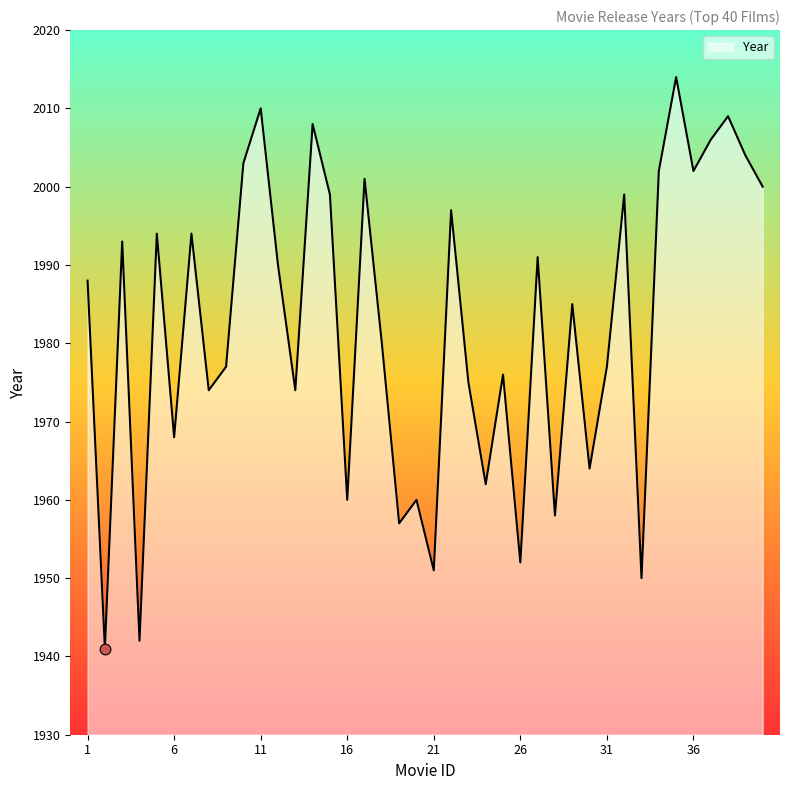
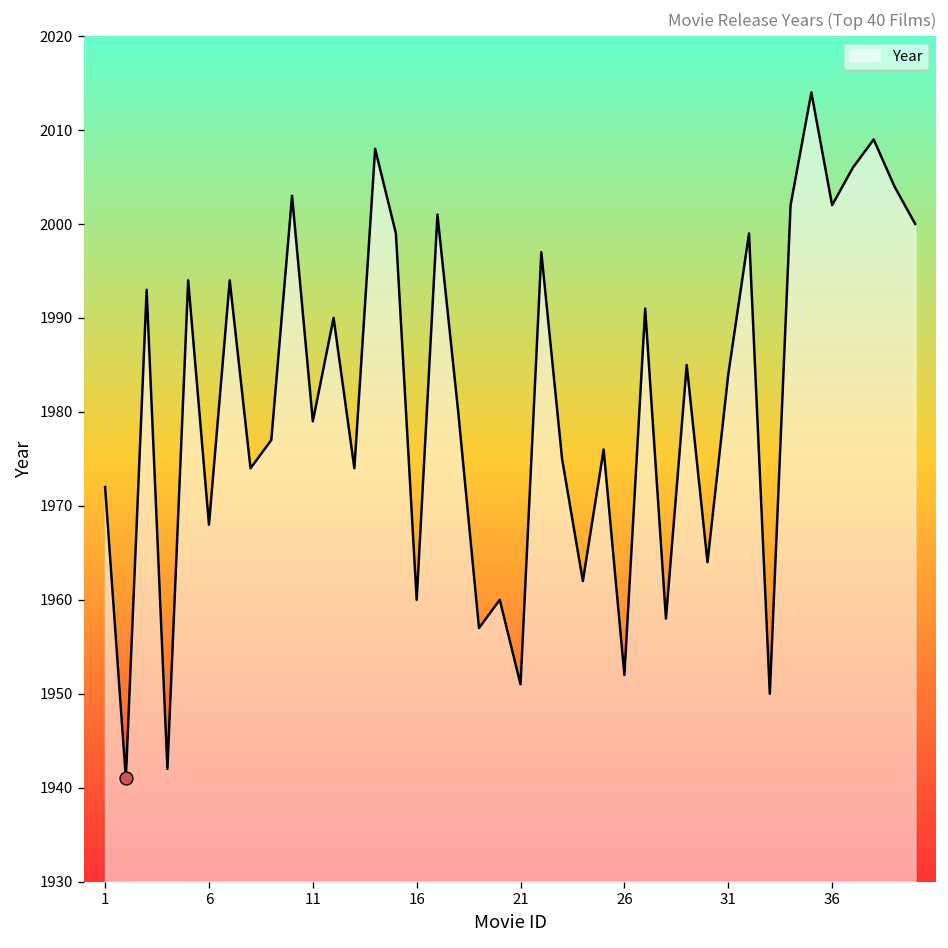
  {
    "Year": {
-     "1": 1988,
+     "1": 1972,
      "6": 1968,
-     "11": 2010,
+     "11": 1979,
      "16": 1960,
      "21": 1951,
      "26": 1952,
-     "31": 1977,
+     "31": 1984,
      "36": 2002
    }
  }
